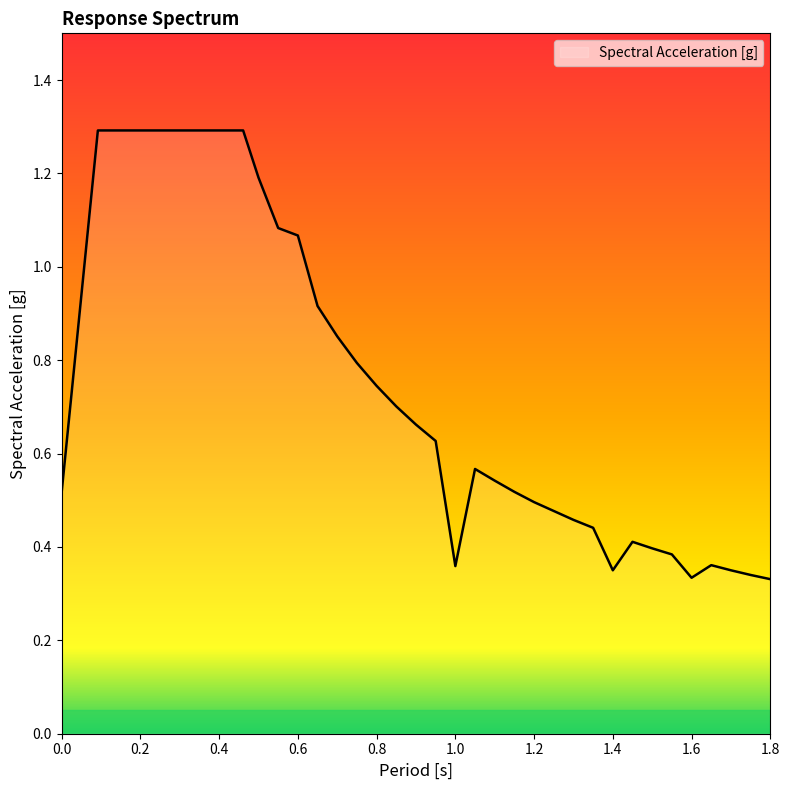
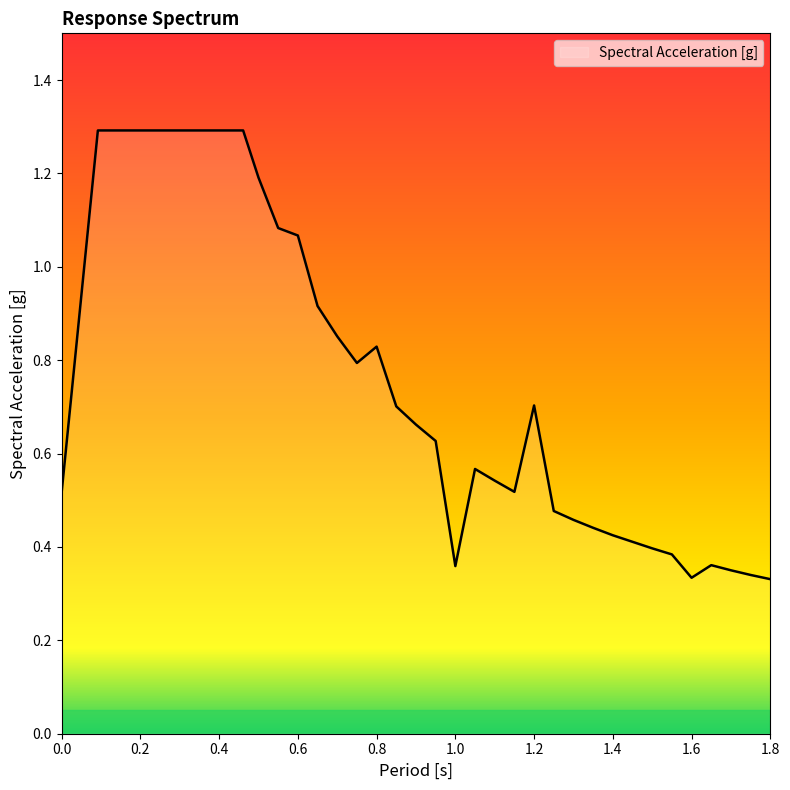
  {
    "0.0": 0.52,
    "0.2": 1.29,
    "0.4": 1.29,
    "0.6": 1.07,
-   "0.8": 0.75,
+   "0.8": 0.83,
    "1.0": 0.36,
-   "1.2": 0.50,
-   "1.4": 0.35,
+   "1.2": 0.70,
+   "1.4": 0.43,
    "1.6": 0.33,
    "1.8": 0.33
  }
